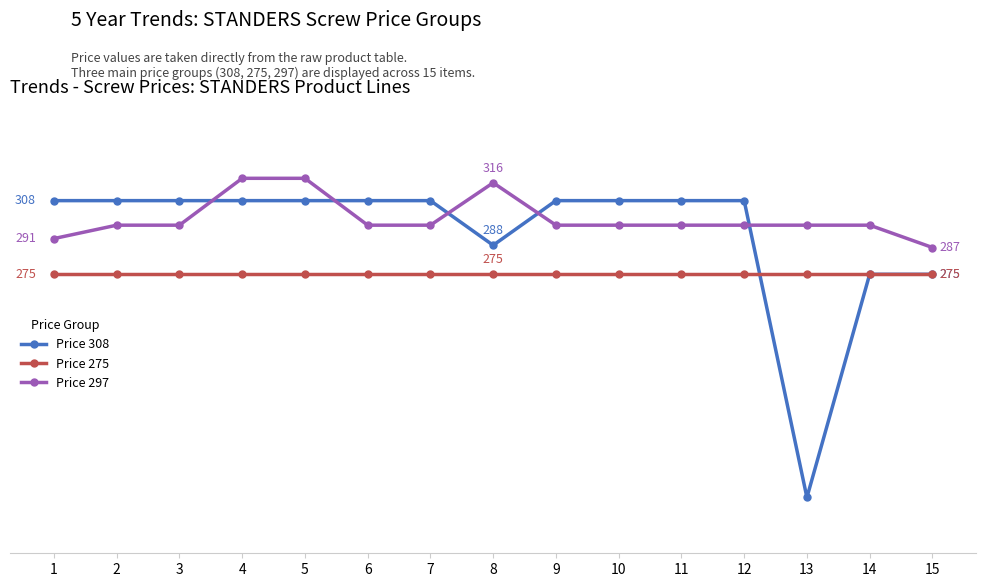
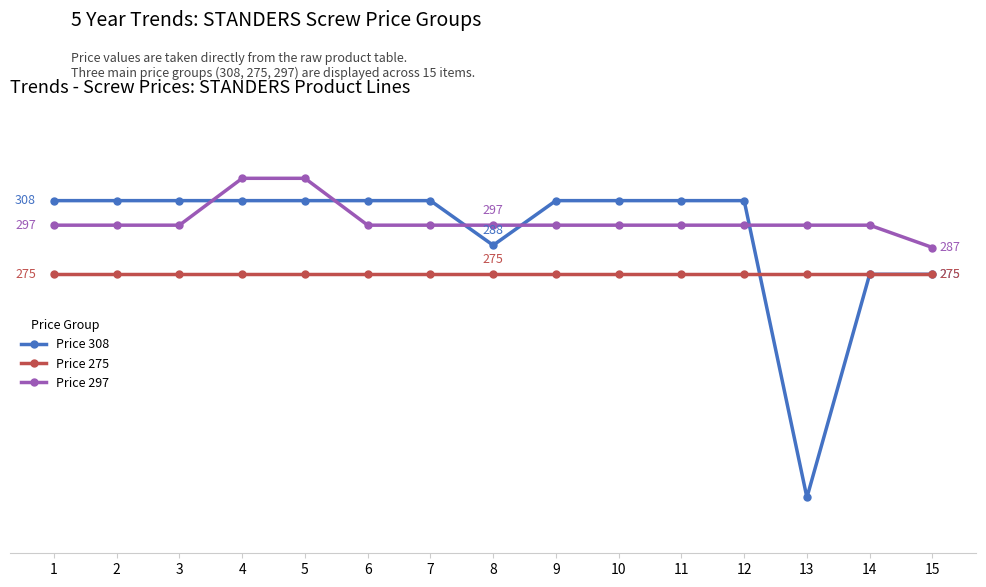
  {
    "Price 308": {
      "1": 308
    },
    "Price 275": {
      "1": 275,
      "8": 275
    },
    "Price 297": {
-     "1": 291,
-     "8": 316,
+     "1": 297,
+     "8": 297,
      "15": 287
    }
  }
